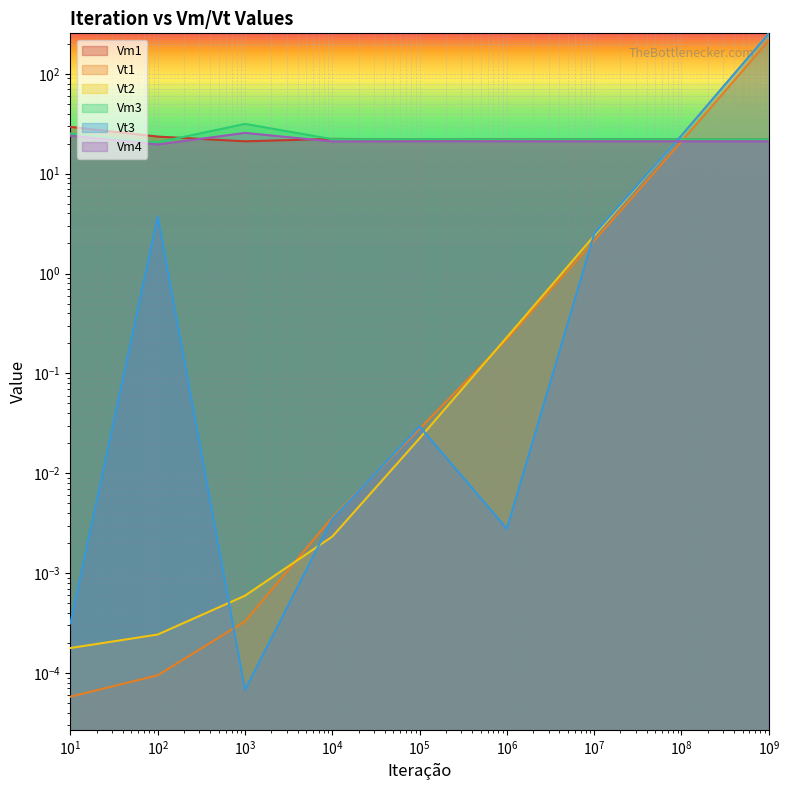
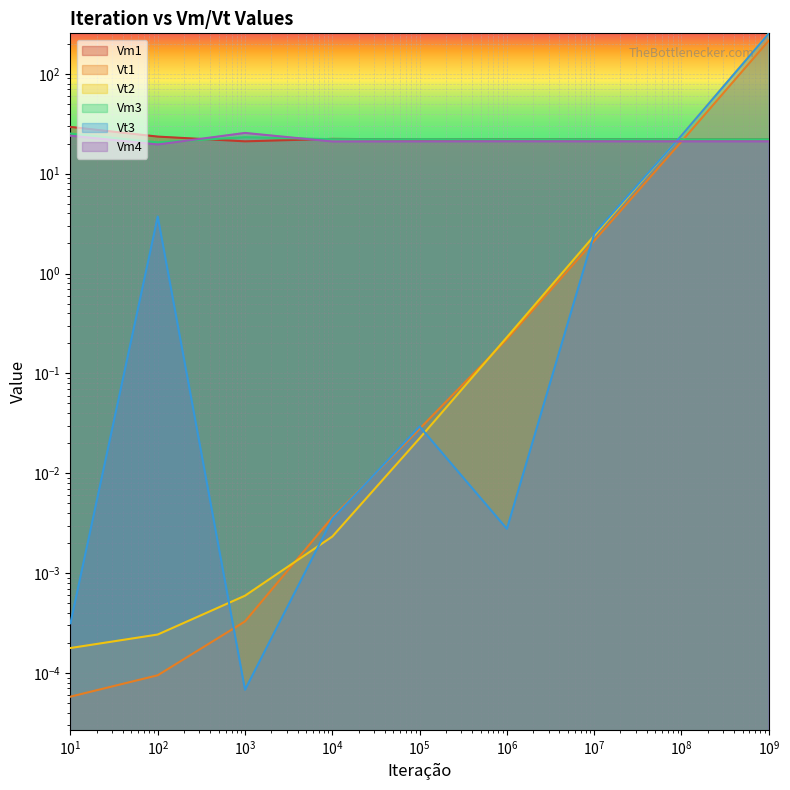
  {
    "Vm3": {
-     "10^3": 31
+     "10^3": 23
    },
    "Vt3": {
      "10^1": 0.00032,
      "10^2": 3.7,
      "10^3": 0.00007,
      "10^6": 0.0028
    },
    "Vm4": {
      "10^3": 26
    }
  }
